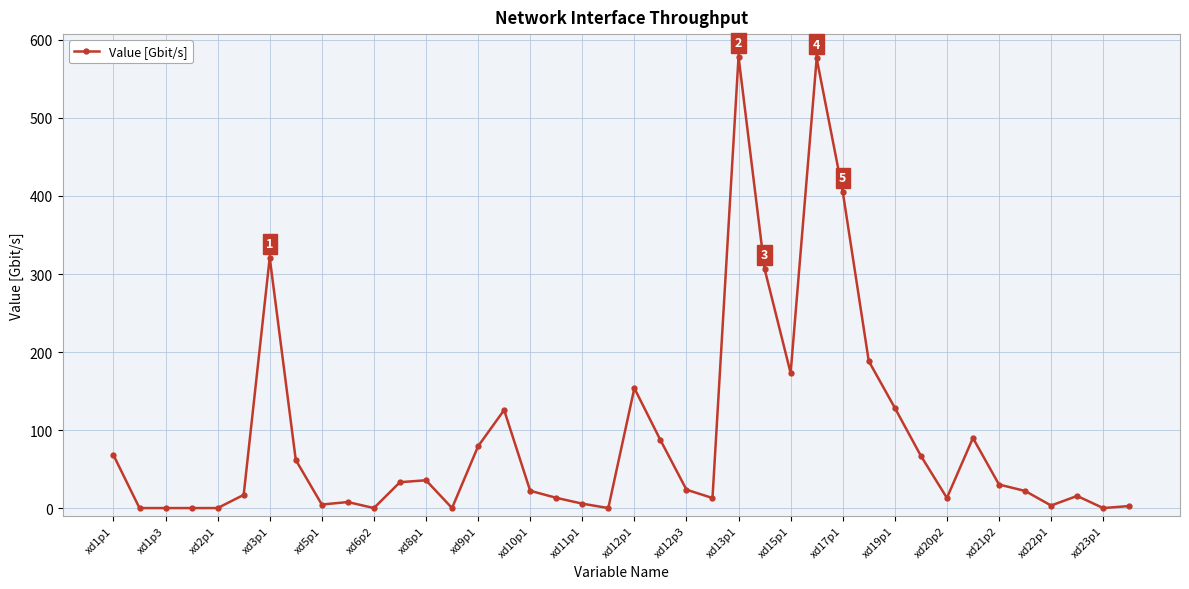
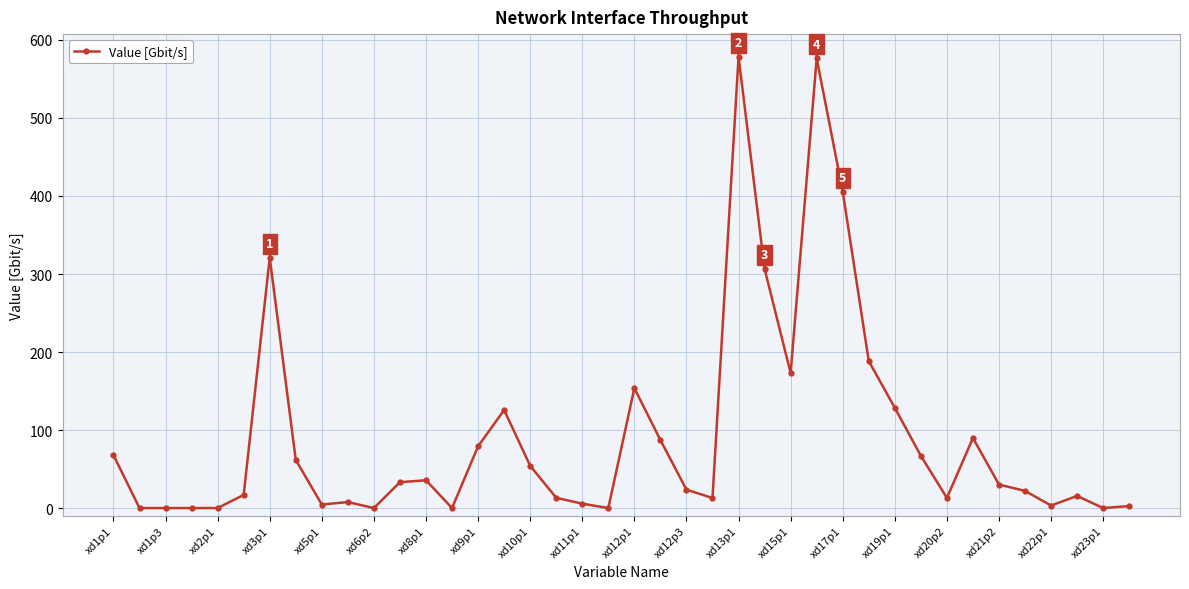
  {
    "xd1p1": 70,
    "xd1p3": 0,
    "xd2p1": 0,
    "xd5p1": 0,
    "xd6p2": 0,
    "xd8p1": 40,
    "xd9p1": 80,
-   "xd10p1": 20,
+   "xd10p1": 50,
    "xd11p1": 10,
    "xd12p1": 150,
    "xd12p3": 20,
    "xd15p1": 170,
    "xd19p1": 130,
    "xd20p2": 10,
    "xd21p2": 30,
    "xd22p1": 0,
    "xd23p1": 0
  }
